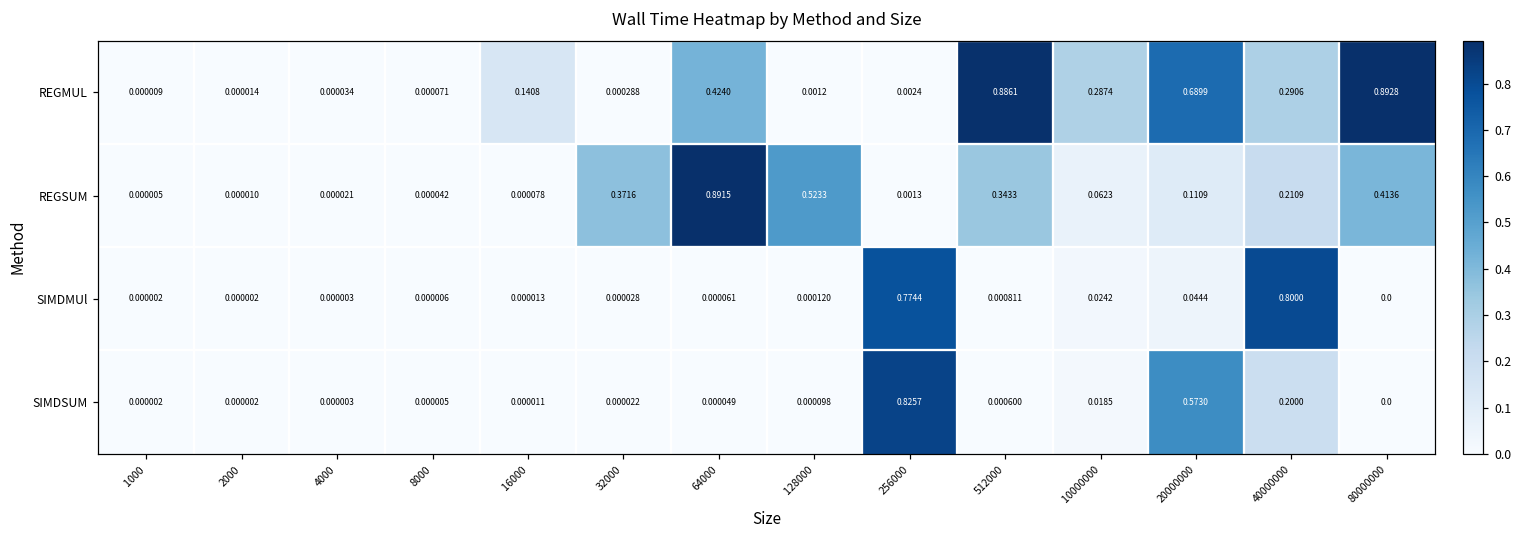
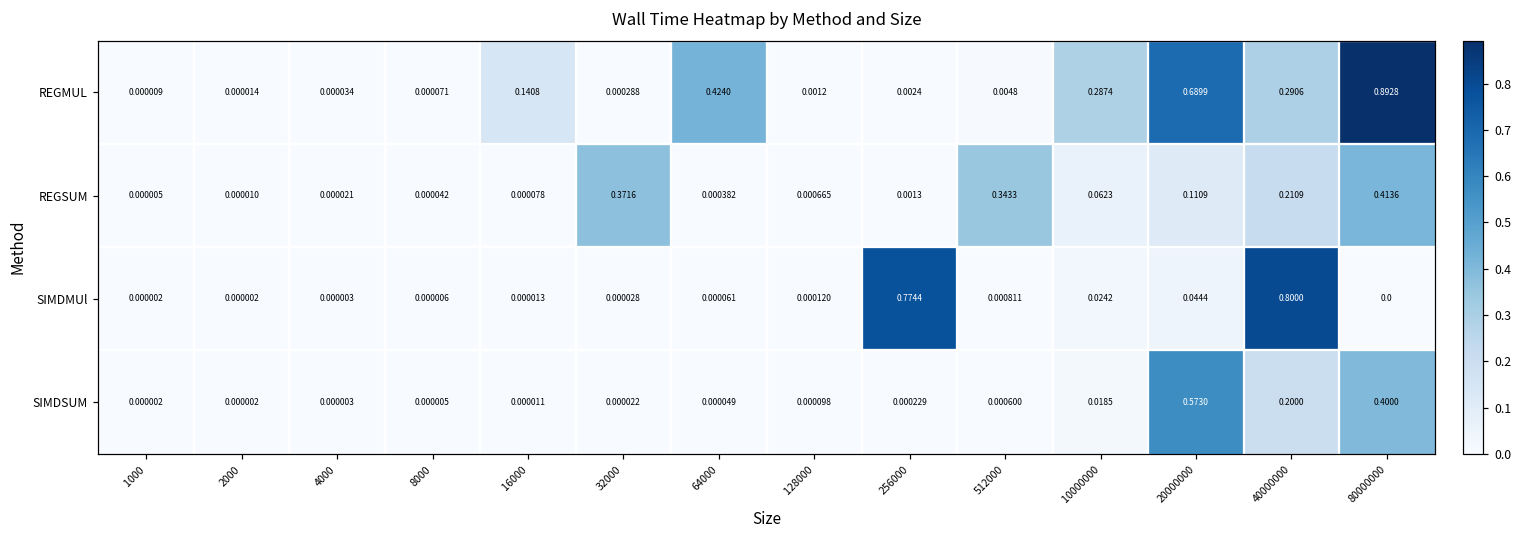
  {
    "REGMUL": {
      "1000": 0.000009,
      "2000": 0.000014,
      "4000": 0.000034,
      "8000": 0.000071,
      "16000": 0.1408,
      "32000": 0.000288,
      "64000": 0.4240,
      "128000": 0.0012,
      "256000": 0.0024,
-     "512000": 0.8861,
+     "512000": 0.0048,
      "10000000": 0.2874,
      "20000000": 0.6899,
      "40000000": 0.2906,
      "80000000": 0.8928
    },
    "REGSUM": {
      "1000": 0.000005,
      "2000": 0.000010,
      "4000": 0.000021,
      "8000": 0.000042,
      "16000": 0.000078,
      "32000": 0.3716,
-     "64000": 0.8915,
-     "128000": 0.5233,
+     "64000": 0.000382,
+     "128000": 0.000665,
      "256000": 0.0013,
      "512000": 0.3433,
      "10000000": 0.0623,
      "20000000": 0.1109,
      "40000000": 0.2109,
      "80000000": 0.4136
    },
    "SIMDMUl": {
      "1000": 0.000002,
      "2000": 0.000002,
      "4000": 0.000003,
      "8000": 0.000006,
      "16000": 0.000013,
      "32000": 0.000028,
      "64000": 0.000061,
      "128000": 0.000120,
      "256000": 0.7744,
      "512000": 0.000811,
      "10000000": 0.0242,
      "20000000": 0.0444,
      "40000000": 0.8000,
      "80000000": 0.0
    },
    "SIMDSUM": {
      "1000": 0.000002,
      "2000": 0.000002,
      "4000": 0.000003,
      "8000": 0.000005,
      "16000": 0.000011,
      "32000": 0.000022,
      "64000": 0.000049,
      "128000": 0.000098,
-     "256000": 0.8257,
+     "256000": 0.000229,
      "512000": 0.000600,
      "10000000": 0.0185,
      "20000000": 0.5730,
      "40000000": 0.2000,
-     "80000000": 0.0
+     "80000000": 0.4000
    }
  }
